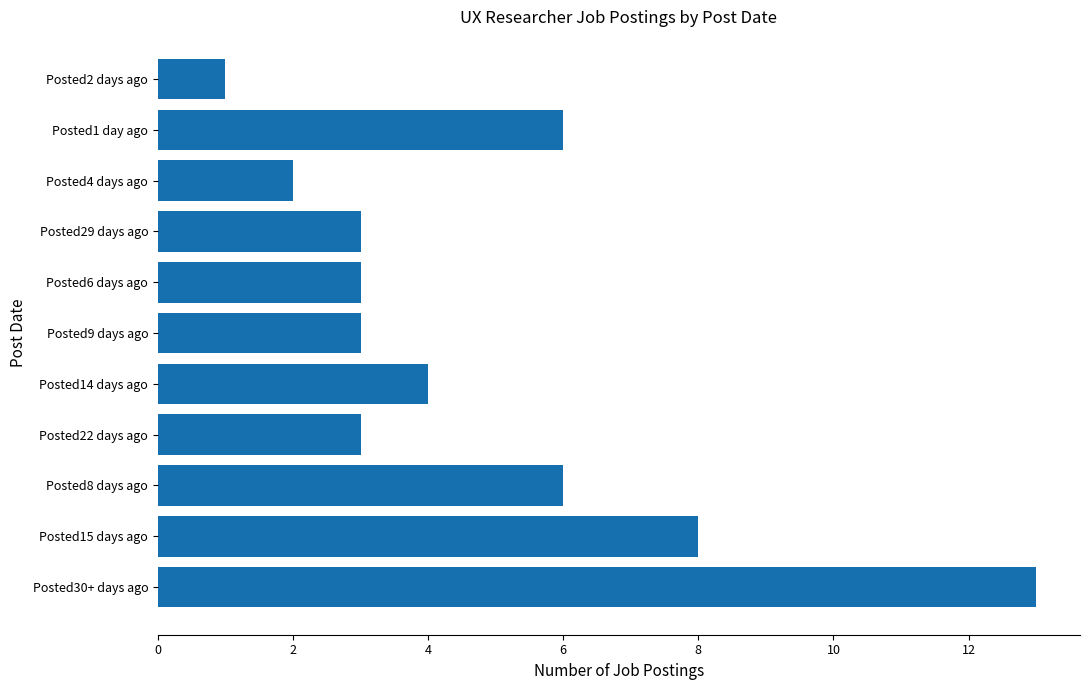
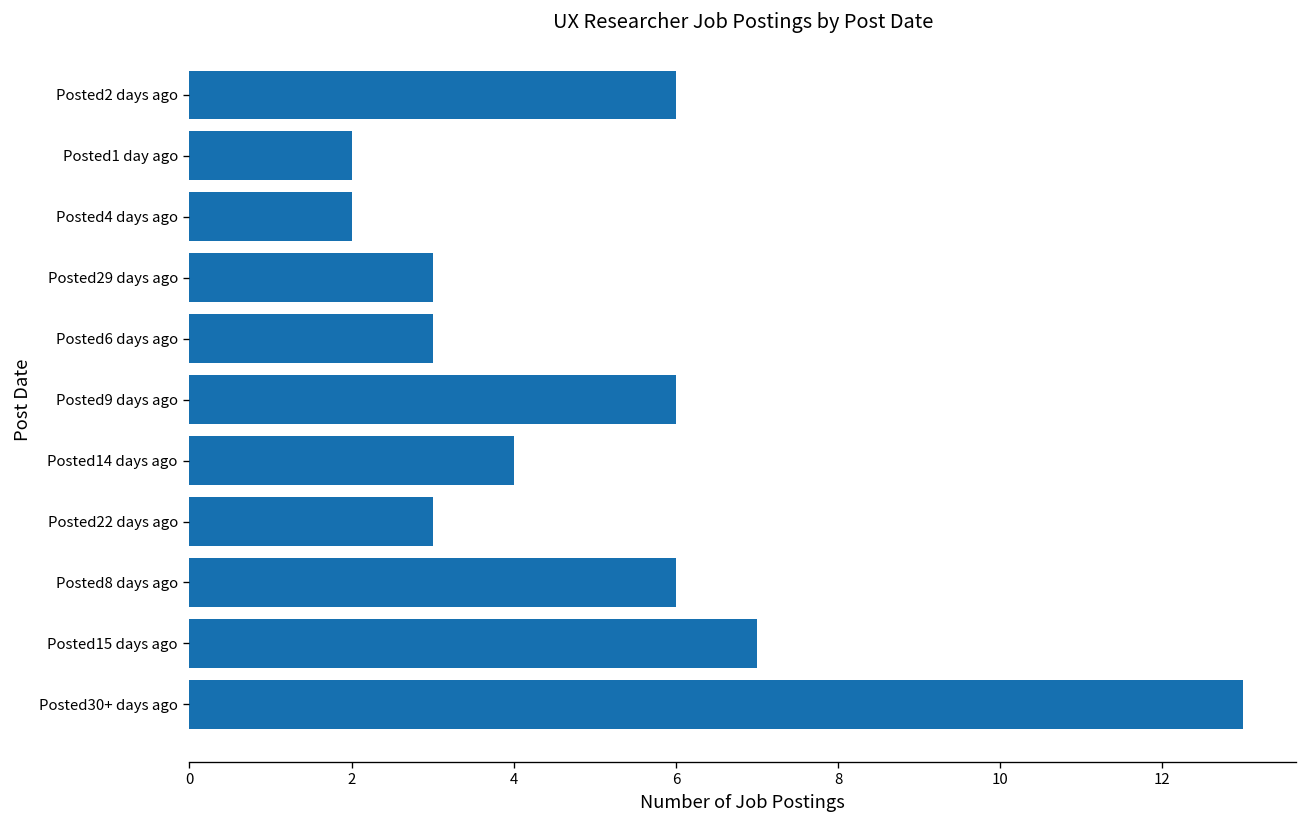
  {
-   "Posted2 days ago": 1,
-   "Posted1 day ago": 6,
+   "Posted2 days ago": 6,
+   "Posted1 day ago": 2,
    "Posted4 days ago": 2,
    "Posted29 days ago": 3,
    "Posted6 days ago": 3,
-   "Posted9 days ago": 3,
+   "Posted9 days ago": 6,
    "Posted14 days ago": 4,
    "Posted22 days ago": 3,
    "Posted8 days ago": 6,
-   "Posted15 days ago": 8,
+   "Posted15 days ago": 7,
    "Posted30+ days ago": 13
  }
